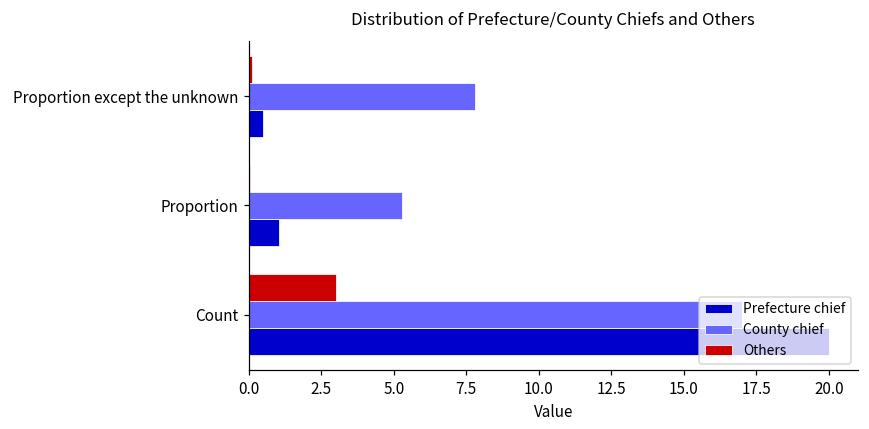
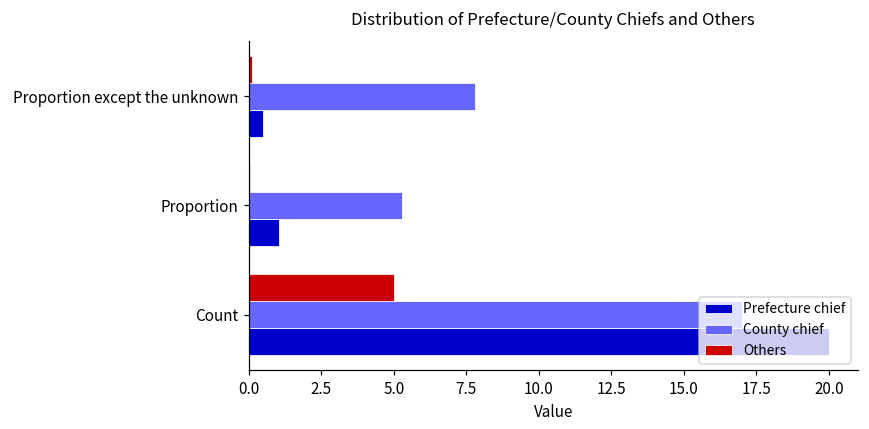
  {
    "Prefecture chief": {
      "Proportion except the unknown": 0.5,
      "Proportion": 1
    },
    "County chief": {
      "Proportion except the unknown": 7.8,
      "Proportion": 5.3
    },
    "Others": {
      "Proportion except the unknown": 0.1,
-     "Count": 3
+     "Count": 5
    }
  }
